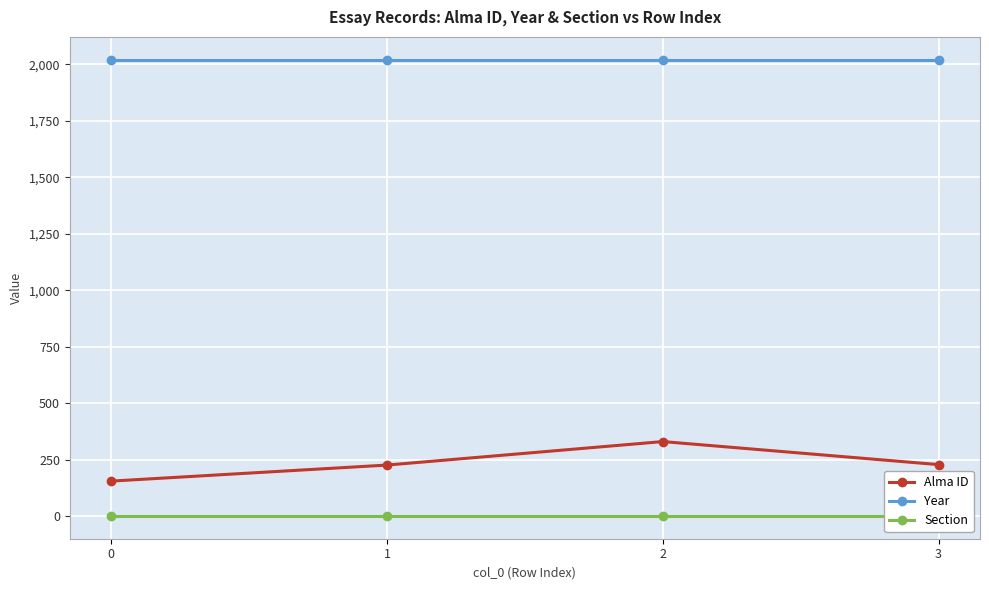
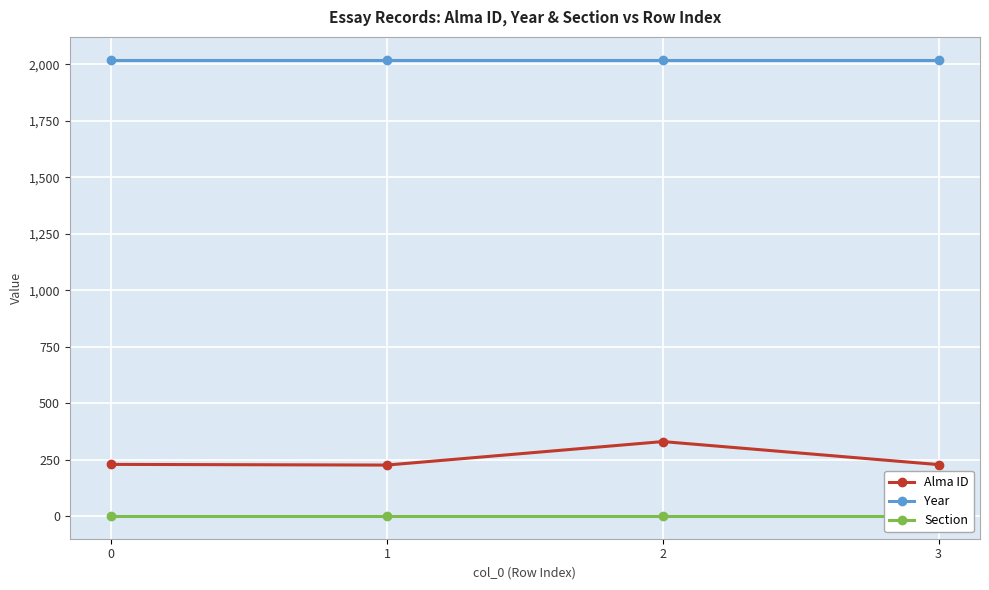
  {
    "Alma ID": {
-     "0": "160",
+     "0": "230",
      "1": "230",
      "2": "330",
      "3": "230"
    },
    "Year": {
      "0": "2,020",
      "1": "2,020",
      "2": "2,020",
      "3": "2,020"
    },
    "Section": {
      "0": "0",
      "1": "0",
      "2": "0"
    }
  }
